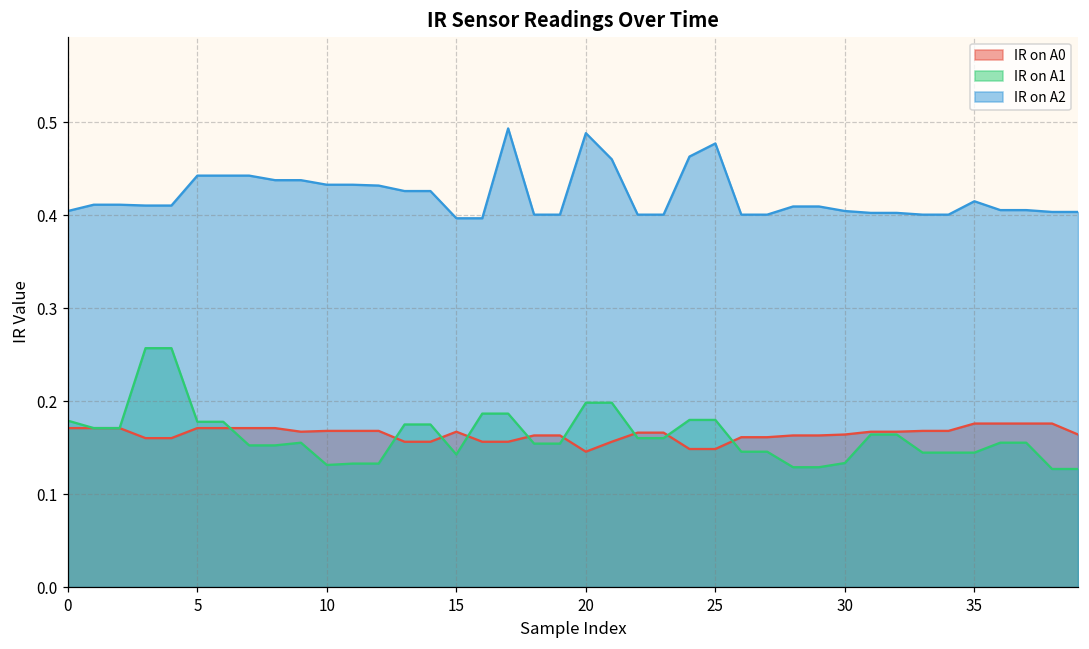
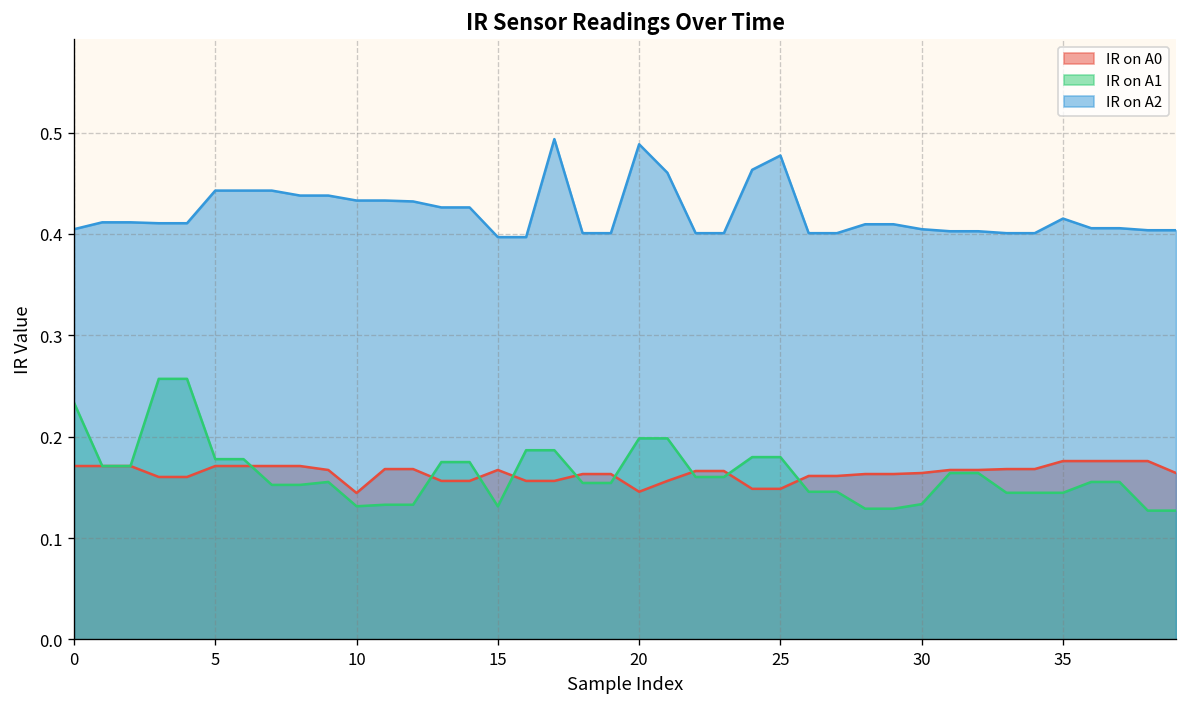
  {
    "IR on A0": {
      "0": 0.17,
      "5": 0.17,
-     "10": 0.17,
+     "10": 0.14,
      "15": 0.17,
      "20": 0.15,
      "25": 0.15,
      "30": 0.16,
      "35": 0.18
    },
    "IR on A1": {
-     "0": 0.18,
+     "0": 0.23,
      "5": 0.18,
      "10": 0.13,
-     "15": 0.14,
+     "15": 0.13,
      "20": 0.20,
      "25": 0.18,
      "30": 0.13,
      "35": 0.14
    },
    "IR on A2": {
      "0": 0.40,
      "5": 0.44,
      "10": 0.43,
      "15": 0.40,
      "20": 0.49,
      "25": 0.48,
      "30": 0.40,
      "35": 0.42
    }
  }
